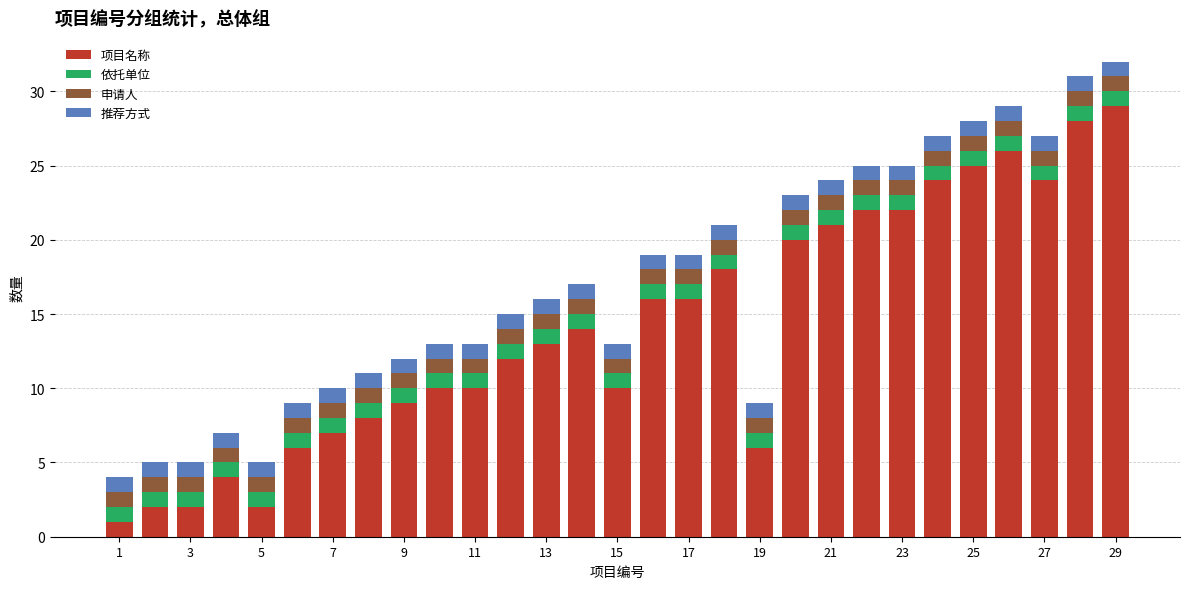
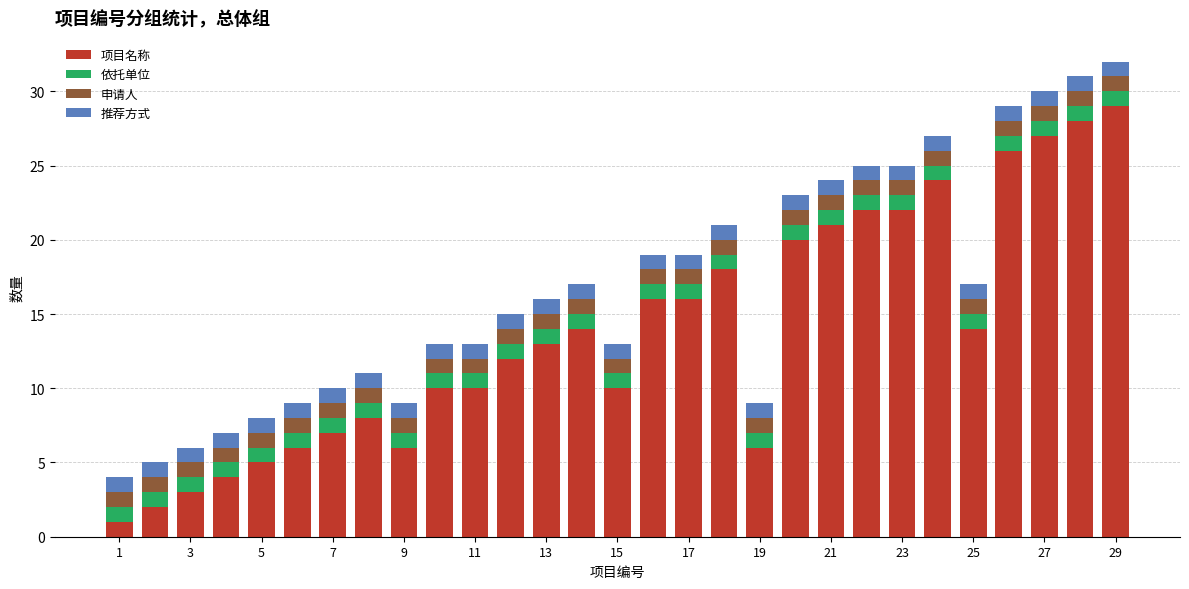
  {
    "项目名称": {
      "1": 1,
-     "3": 2,
-     "5": 2,
+     "3": 3,
+     "5": 5,
      "7": 7,
-     "9": 9,
+     "9": 6,
      "11": 10,
      "13": 13,
      "15": 10,
      "17": 16,
      "19": 6,
      "21": 21,
      "23": 22,
-     "25": 25,
-     "27": 24,
+     "25": 14,
+     "27": 27,
      "29": 29
    },
    "依托单位": {
      "1": 1,
      "3": 1,
      "5": 1,
      "7": 1,
      "9": 1,
      "11": 1,
      "13": 1,
      "15": 1,
      "17": 1,
      "19": 1,
      "21": 1,
      "23": 1,
      "25": 1,
      "27": 1,
      "29": 1
    },
    "申请人": {
      "1": 1,
      "3": 1,
      "5": 1,
      "7": 1,
      "9": 1,
      "11": 1,
      "13": 1,
      "15": 1,
      "17": 1,
      "19": 1,
      "21": 1,
      "23": 1,
      "25": 1,
      "27": 1,
      "29": 1
    },
    "推荐方式": {
      "1": 1,
      "3": 1,
      "5": 1,
      "7": 1,
      "9": 1,
      "11": 1,
      "13": 1,
      "15": 1,
      "17": 1,
      "19": 1,
      "21": 1,
      "23": 1,
      "25": 1,
      "27": 1,
      "29": 1
    }
  }
